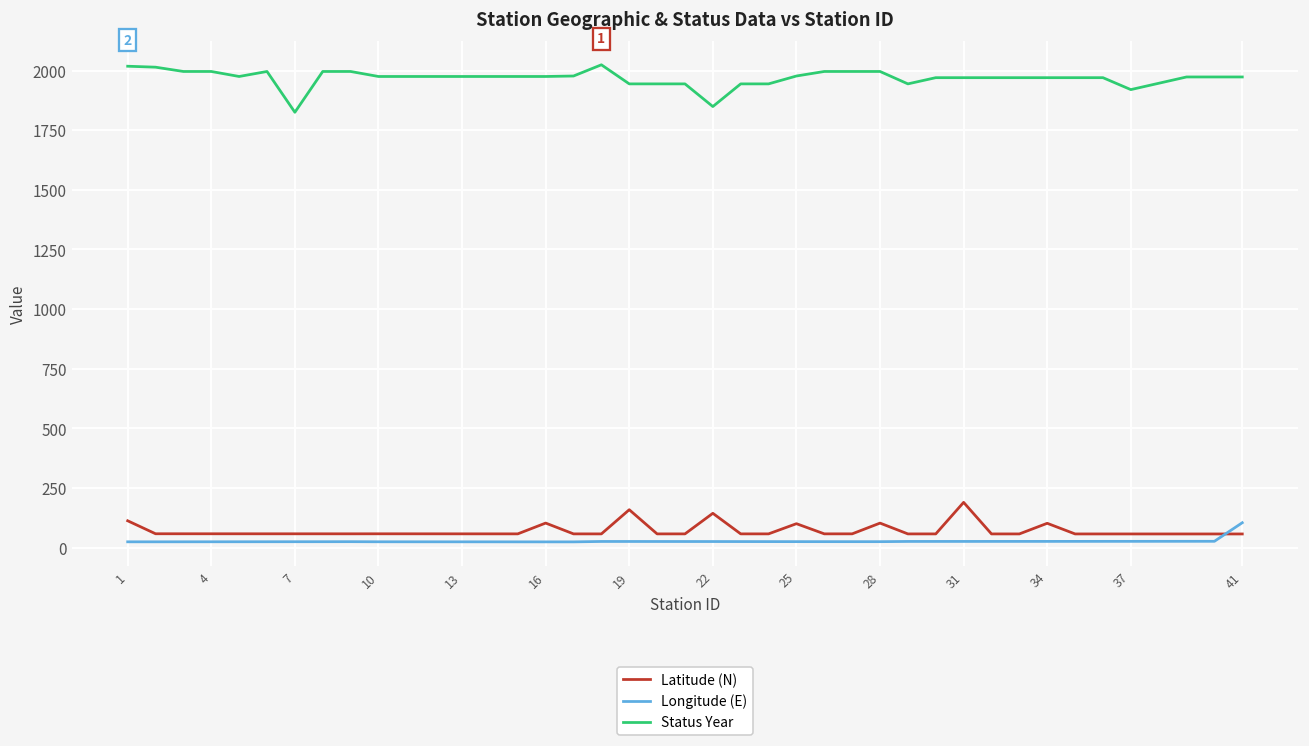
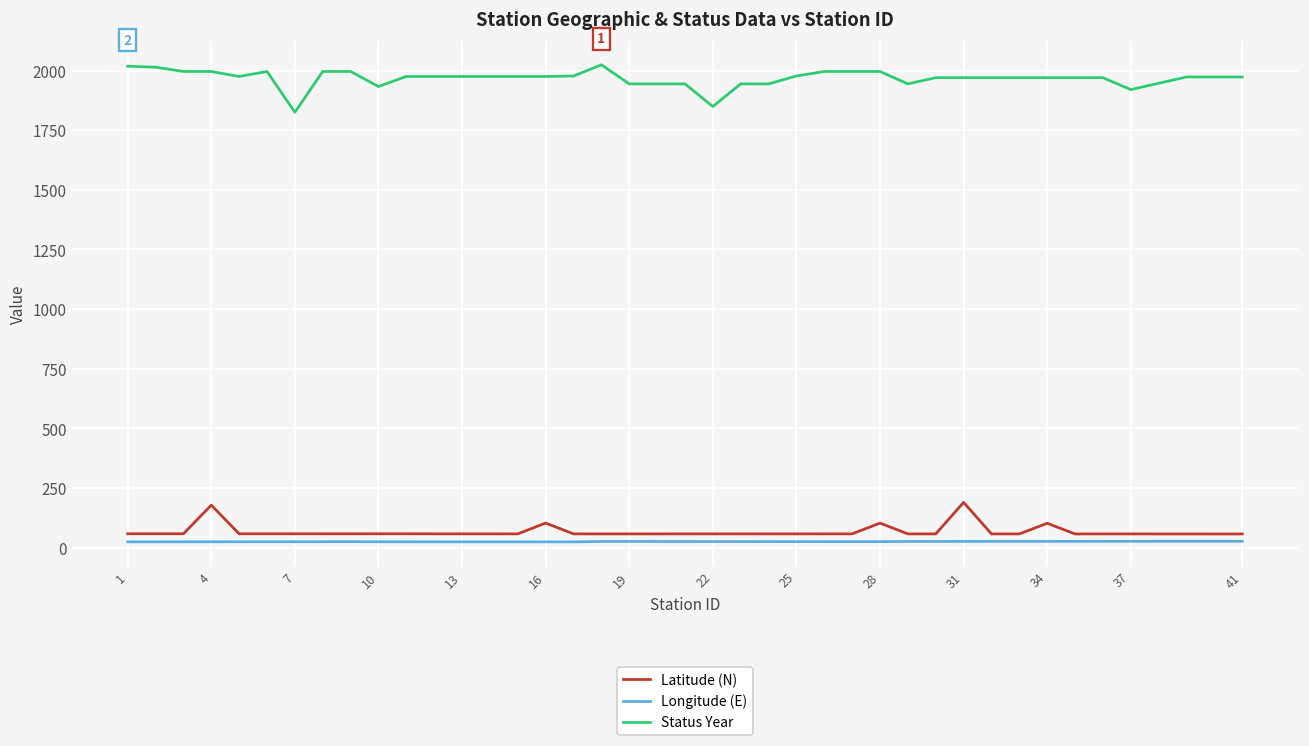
  {
    "Latitude (N)": {
-     "1": 110,
-     "4": 60,
+     "1": 60,
+     "4": 180,
      "7": 60,
      "10": 60,
      "13": 60,
      "16": 100,
-     "19": 160,
-     "22": 140,
-     "25": 100,
+     "19": 60,
+     "22": 60,
+     "25": 60,
      "28": 100,
      "31": 190,
      "34": 100,
      "37": 60,
      "41": 60
    },
    "Longitude (E)": {
      "1": 20,
      "4": 20,
      "7": 20,
      "10": 20,
      "13": 20,
      "16": 20,
      "19": 30,
      "22": 30,
      "25": 30,
      "28": 30,
      "31": 30,
      "34": 30,
      "37": 30,
-     "41": 100
+     "41": 30
    },
    "Status Year": {
      "4": 2000,
      "7": 1830,
-     "10": 1980,
+     "10": 1930,
      "13": 1980,
      "16": 1980,
      "19": 1940,
      "22": 1850,
      "25": 1980,
      "28": 2000,
      "31": 1970,
      "34": 1970,
      "37": 1920,
      "41": 1970
    }
  }
